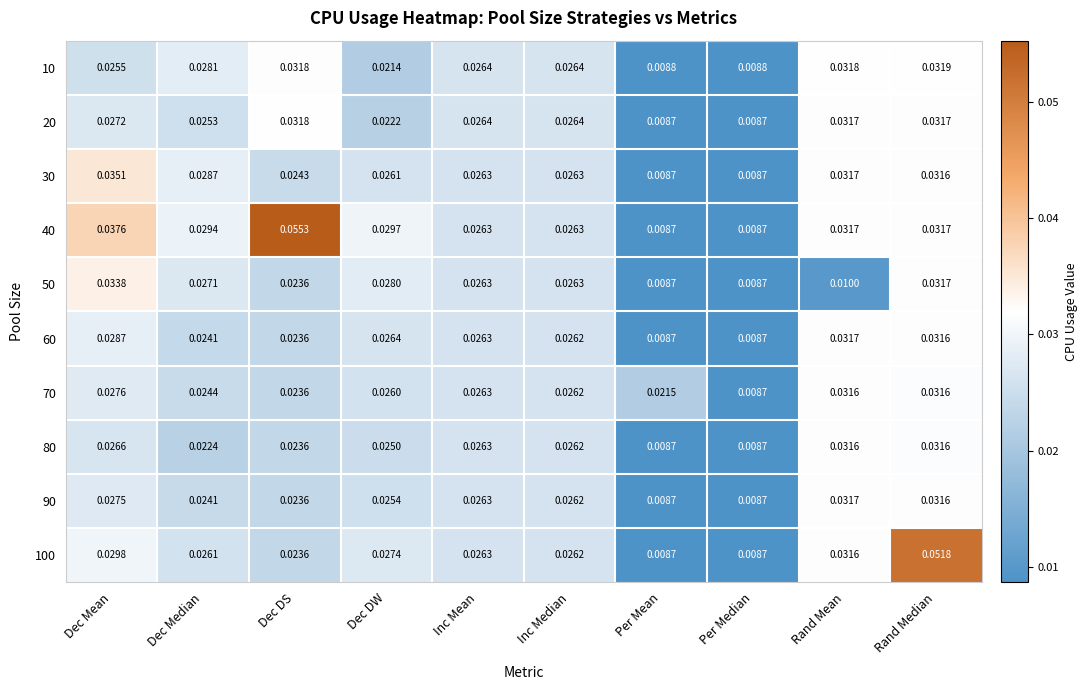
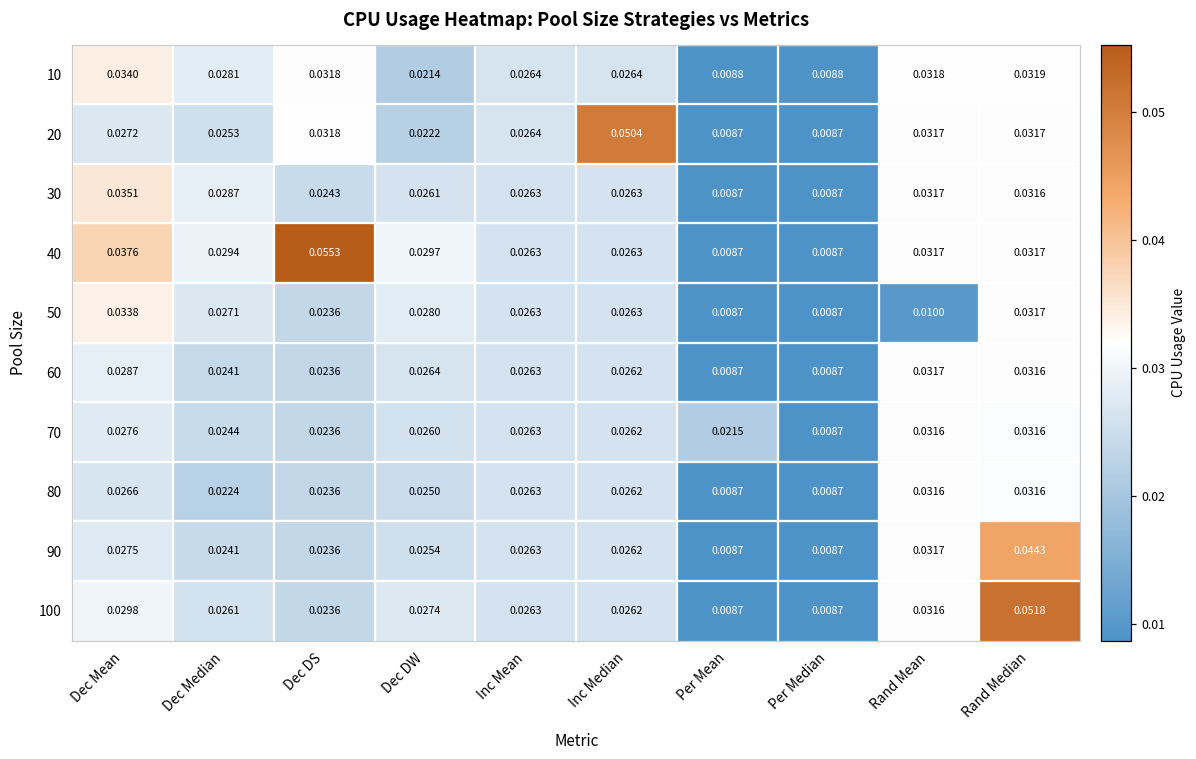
  {
    "10": {
-     "Dec Mean": 0.0255,
+     "Dec Mean": 0.0340,
      "Dec Median": 0.0281,
      "Dec DS": 0.0318,
      "Dec DW": 0.0214,
      "Inc Mean": 0.0264,
      "Inc Median": 0.0264,
      "Per Mean": 0.0088,
      "Per Median": 0.0088,
      "Rand Mean": 0.0318,
      "Rand Median": 0.0319
    },
    "20": {
      "Dec Mean": 0.0272,
      "Dec Median": 0.0253,
      "Dec DS": 0.0318,
      "Dec DW": 0.0222,
      "Inc Mean": 0.0264,
-     "Inc Median": 0.0264,
+     "Inc Median": 0.0504,
      "Per Mean": 0.0087,
      "Per Median": 0.0087,
      "Rand Mean": 0.0317,
      "Rand Median": 0.0317
    },
    "30": {
      "Dec Mean": 0.0351,
      "Dec Median": 0.0287,
      "Dec DS": 0.0243,
      "Dec DW": 0.0261,
      "Inc Mean": 0.0263,
      "Inc Median": 0.0263,
      "Per Mean": 0.0087,
      "Per Median": 0.0087,
      "Rand Mean": 0.0317,
      "Rand Median": 0.0316
    },
    "40": {
      "Dec Mean": 0.0376,
      "Dec Median": 0.0294,
      "Dec DS": 0.0553,
      "Dec DW": 0.0297,
      "Inc Mean": 0.0263,
      "Inc Median": 0.0263,
      "Per Mean": 0.0087,
      "Per Median": 0.0087,
      "Rand Mean": 0.0317,
      "Rand Median": 0.0317
    },
    "50": {
      "Dec Mean": 0.0338,
      "Dec Median": 0.0271,
      "Dec DS": 0.0236,
      "Dec DW": 0.0280,
      "Inc Mean": 0.0263,
      "Inc Median": 0.0263,
      "Per Mean": 0.0087,
      "Per Median": 0.0087,
      "Rand Mean": 0.0100,
      "Rand Median": 0.0317
    },
    "60": {
      "Dec Mean": 0.0287,
      "Dec Median": 0.0241,
      "Dec DS": 0.0236,
      "Dec DW": 0.0264,
      "Inc Mean": 0.0263,
      "Inc Median": 0.0262,
      "Per Mean": 0.0087,
      "Per Median": 0.0087,
      "Rand Mean": 0.0317,
      "Rand Median": 0.0316
    },
    "70": {
      "Dec Mean": 0.0276,
      "Dec Median": 0.0244,
      "Dec DS": 0.0236,
      "Dec DW": 0.0260,
      "Inc Mean": 0.0263,
      "Inc Median": 0.0262,
      "Per Mean": 0.0215,
      "Per Median": 0.0087,
      "Rand Mean": 0.0316,
      "Rand Median": 0.0316
    },
    "80": {
      "Dec Mean": 0.0266,
      "Dec Median": 0.0224,
      "Dec DS": 0.0236,
      "Dec DW": 0.0250,
      "Inc Mean": 0.0263,
      "Inc Median": 0.0262,
      "Per Mean": 0.0087,
      "Per Median": 0.0087,
      "Rand Mean": 0.0316,
      "Rand Median": 0.0316
    },
    "90": {
      "Dec Mean": 0.0275,
      "Dec Median": 0.0241,
      "Dec DS": 0.0236,
      "Dec DW": 0.0254,
      "Inc Mean": 0.0263,
      "Inc Median": 0.0262,
      "Per Mean": 0.0087,
      "Per Median": 0.0087,
      "Rand Mean": 0.0317,
-     "Rand Median": 0.0316
+     "Rand Median": 0.0443
    },
    "100": {
      "Dec Mean": 0.0298,
      "Dec Median": 0.0261,
      "Dec DS": 0.0236,
      "Dec DW": 0.0274,
      "Inc Mean": 0.0263,
      "Inc Median": 0.0262,
      "Per Mean": 0.0087,
      "Per Median": 0.0087,
      "Rand Mean": 0.0316,
      "Rand Median": 0.0518
    }
  }
